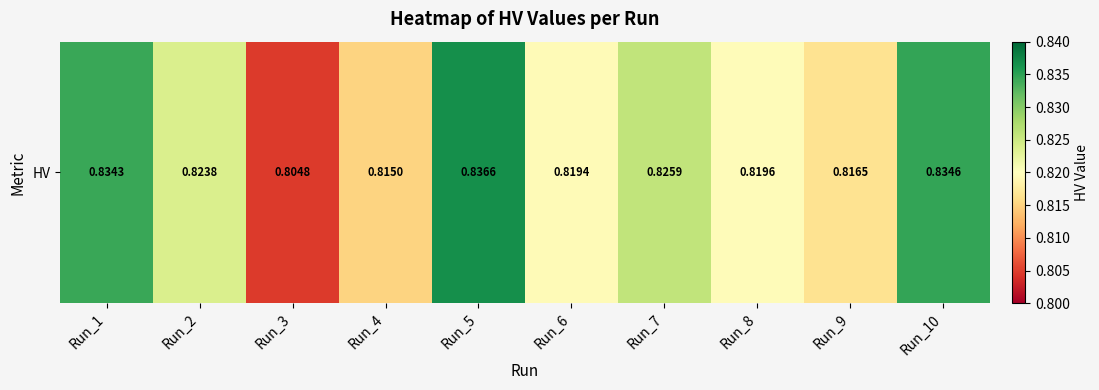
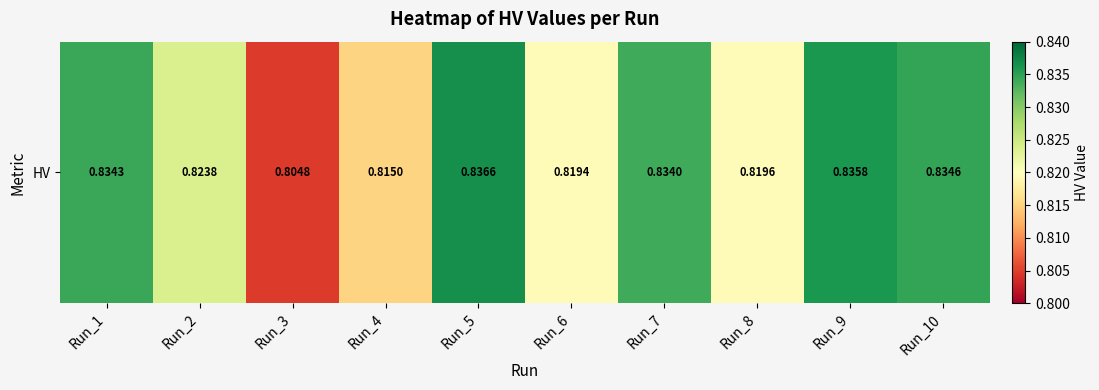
  {
    "HV": {
      "Run_1": 0.8343,
      "Run_2": 0.8238,
      "Run_3": 0.8048,
      "Run_4": 0.8150,
      "Run_5": 0.8366,
      "Run_6": 0.8194,
-     "Run_7": 0.8259,
+     "Run_7": 0.8340,
      "Run_8": 0.8196,
-     "Run_9": 0.8165,
+     "Run_9": 0.8358,
      "Run_10": 0.8346
    }
  }
